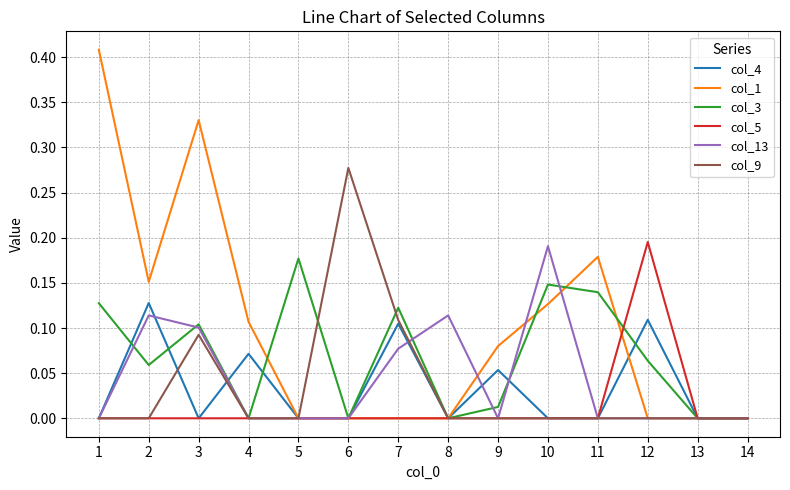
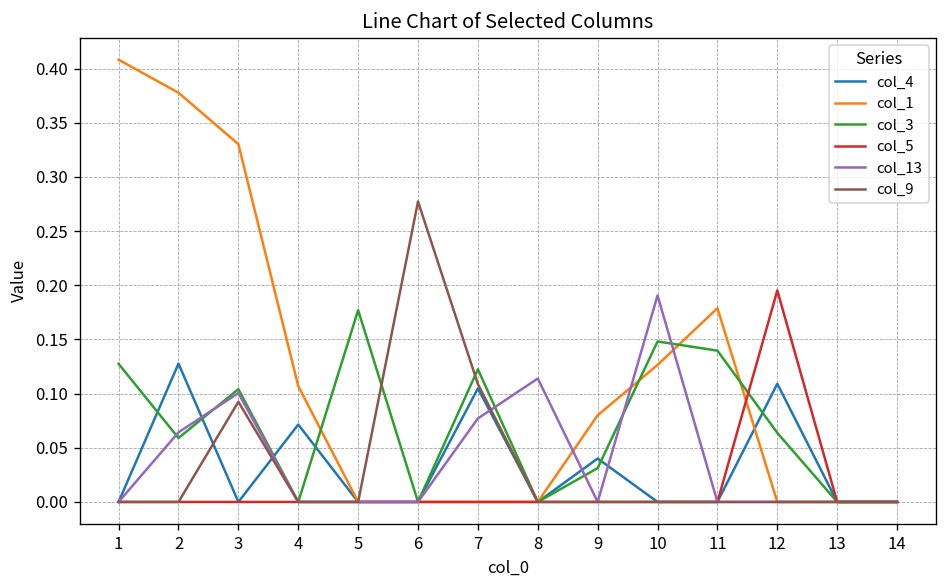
  {
    "col_4": {
      "2": 0.13,
      "4": 0.07,
      "7": 0.10,
-     "9": 0.05,
+     "9": 0.04,
      "12": 0.11
    },
    "col_1": {
      "1": 0.41,
-     "2": 0.15,
+     "2": 0.38,
      "3": 0.33,
      "4": 0.11,
      "9": 0.08,
      "10": 0.13,
      "11": 0.18
    },
    "col_3": {
      "1": 0.13,
      "2": 0.06,
      "3": 0.10,
      "5": 0.18,
      "7": 0.12,
-     "9": 0.01,
+     "9": 0.03,
      "10": 0.15,
      "11": 0.14,
      "12": 0.06
    },
    "col_5": {
      "12": 0.20
    },
    "col_13": {
-     "2": 0.11,
+     "2": 0.06,
      "3": 0.10,
      "7": 0.08,
      "8": 0.11,
      "10": 0.19
    },
    "col_9": {
      "3": 0.09,
      "6": 0.28,
      "7": 0.11
    }
  }
